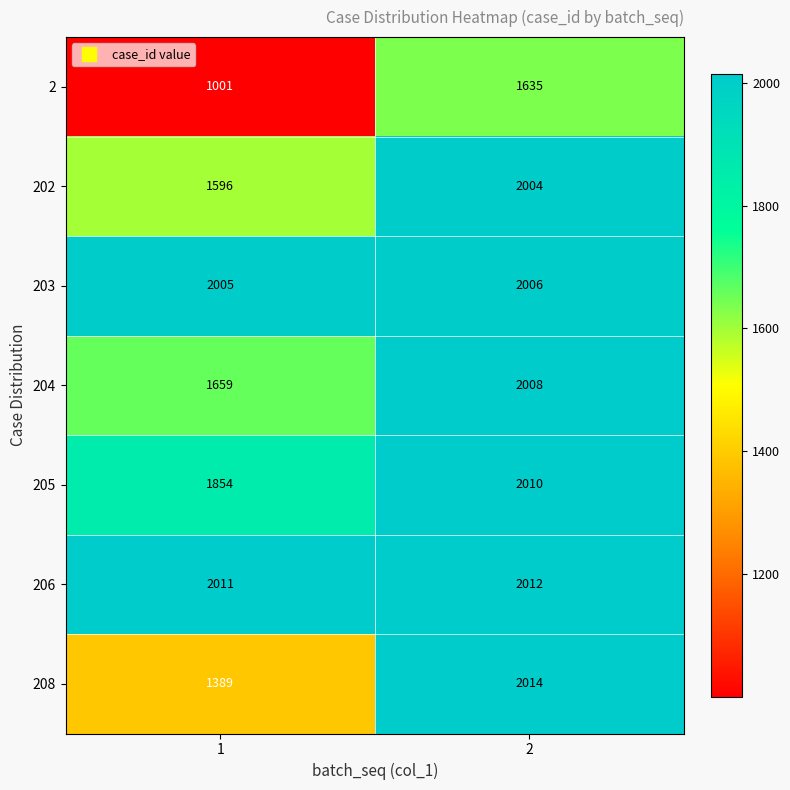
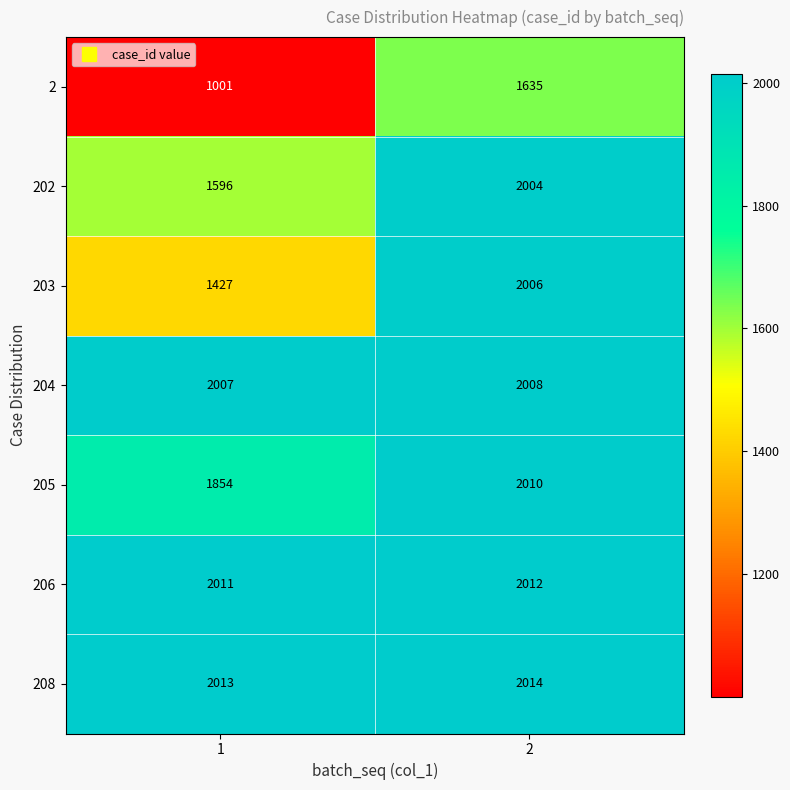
  {
    "2": {
      "1": 1001,
      "2": 1635
    },
    "202": {
      "1": 1596,
      "2": 2004
    },
    "203": {
-     "1": 2005,
+     "1": 1427,
      "2": 2006
    },
    "204": {
-     "1": 1659,
+     "1": 2007,
      "2": 2008
    },
    "205": {
      "1": 1854,
      "2": 2010
    },
    "206": {
      "1": 2011,
      "2": 2012
    },
    "208": {
-     "1": 1389,
+     "1": 2013,
      "2": 2014
    }
  }
